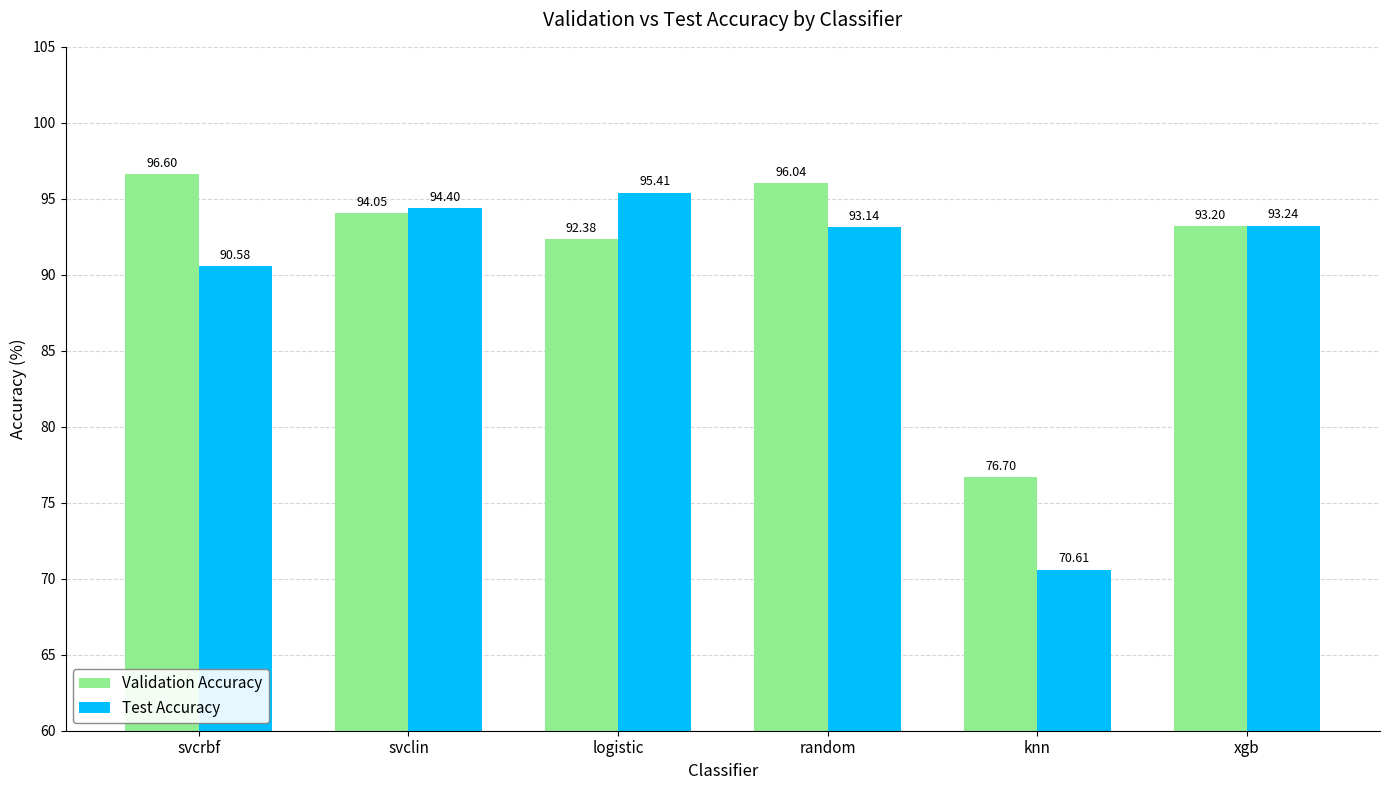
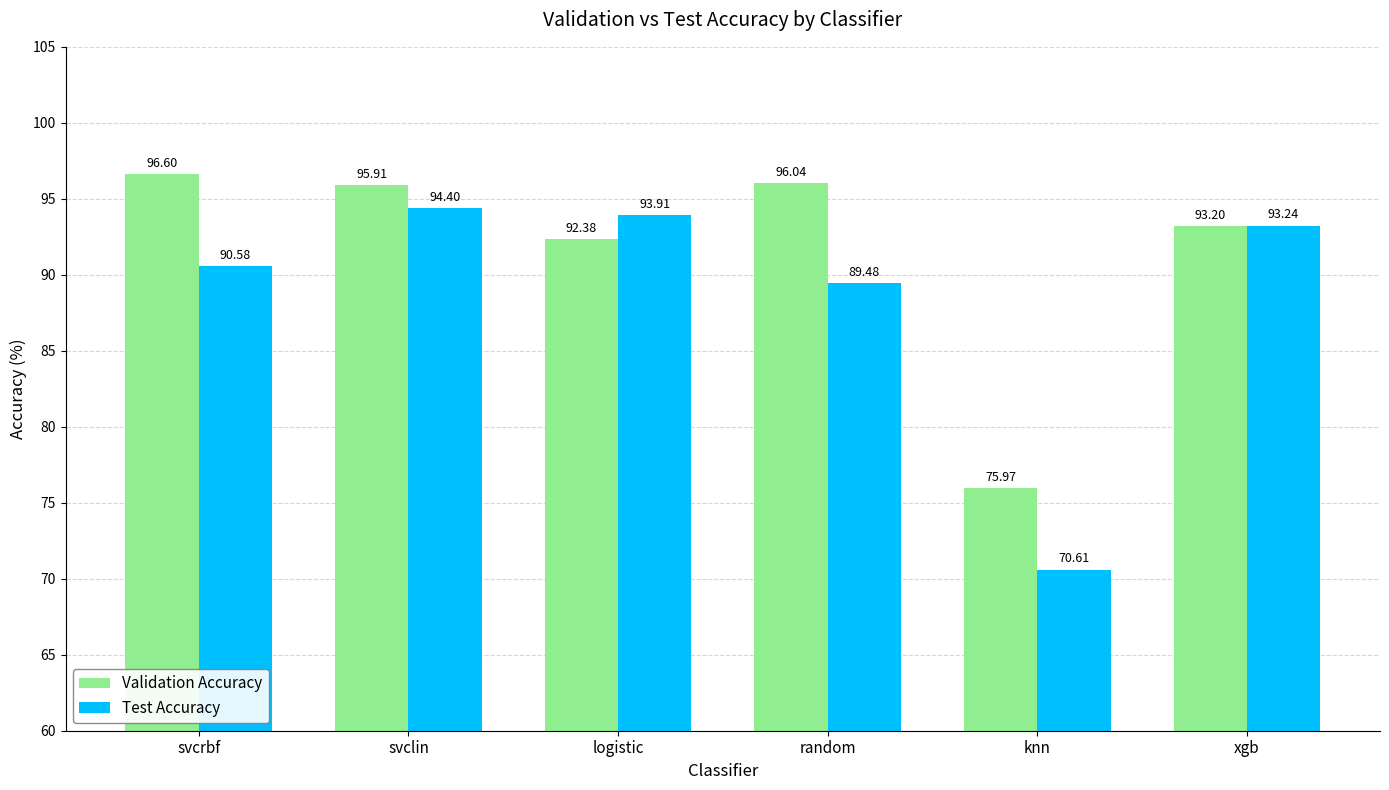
  {
    "Validation Accuracy": {
      "svcrbf": 96.60,
-     "svclin": 94.05,
+     "svclin": 95.91,
      "logistic": 92.38,
      "random": 96.04,
-     "knn": 76.70,
+     "knn": 75.97,
      "xgb": 93.20
    },
    "Test Accuracy": {
      "svcrbf": 90.58,
      "svclin": 94.40,
-     "logistic": 95.41,
-     "random": 93.14,
+     "logistic": 93.91,
+     "random": 89.48,
      "knn": 70.61,
      "xgb": 93.24
    }
  }
